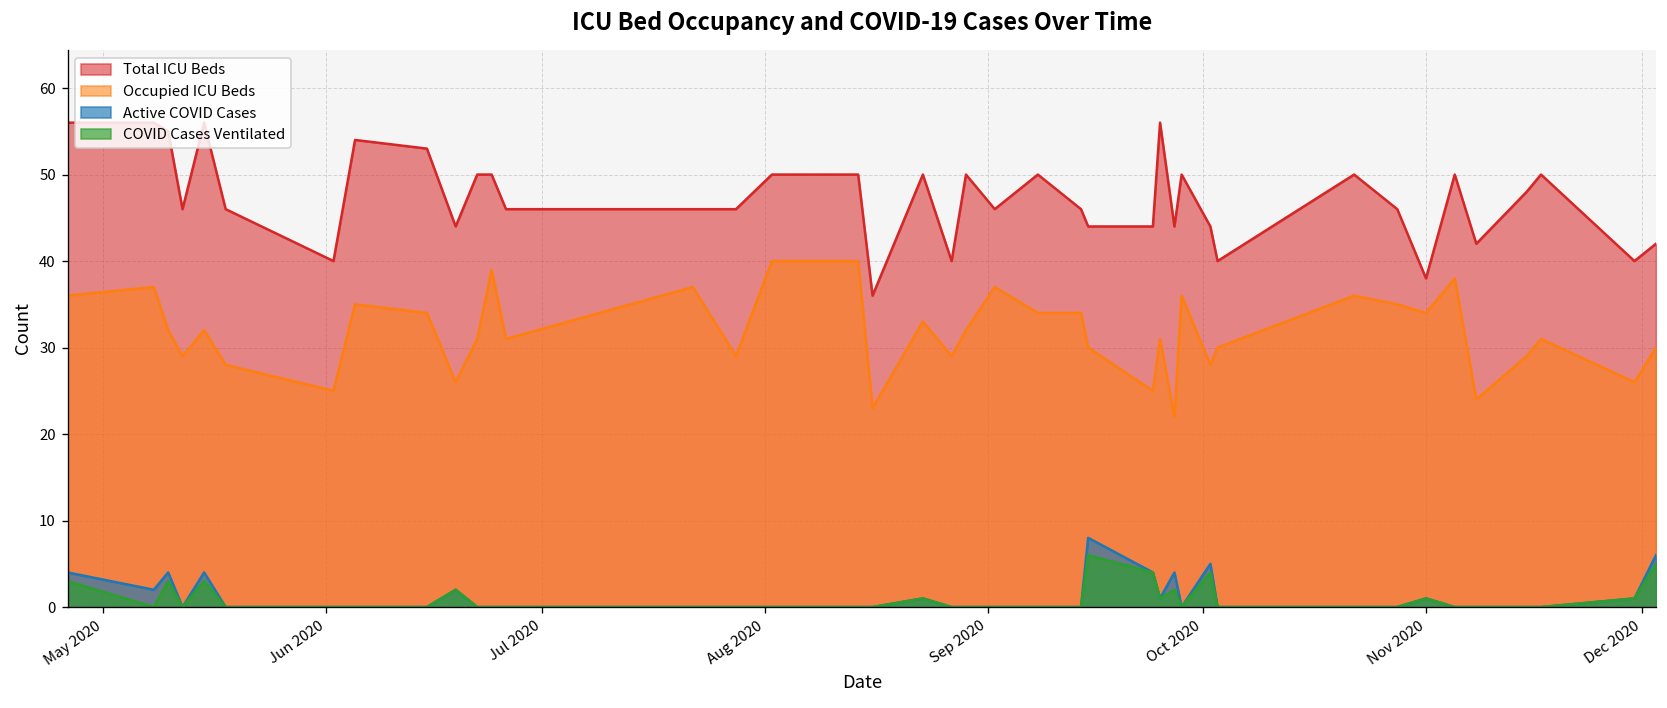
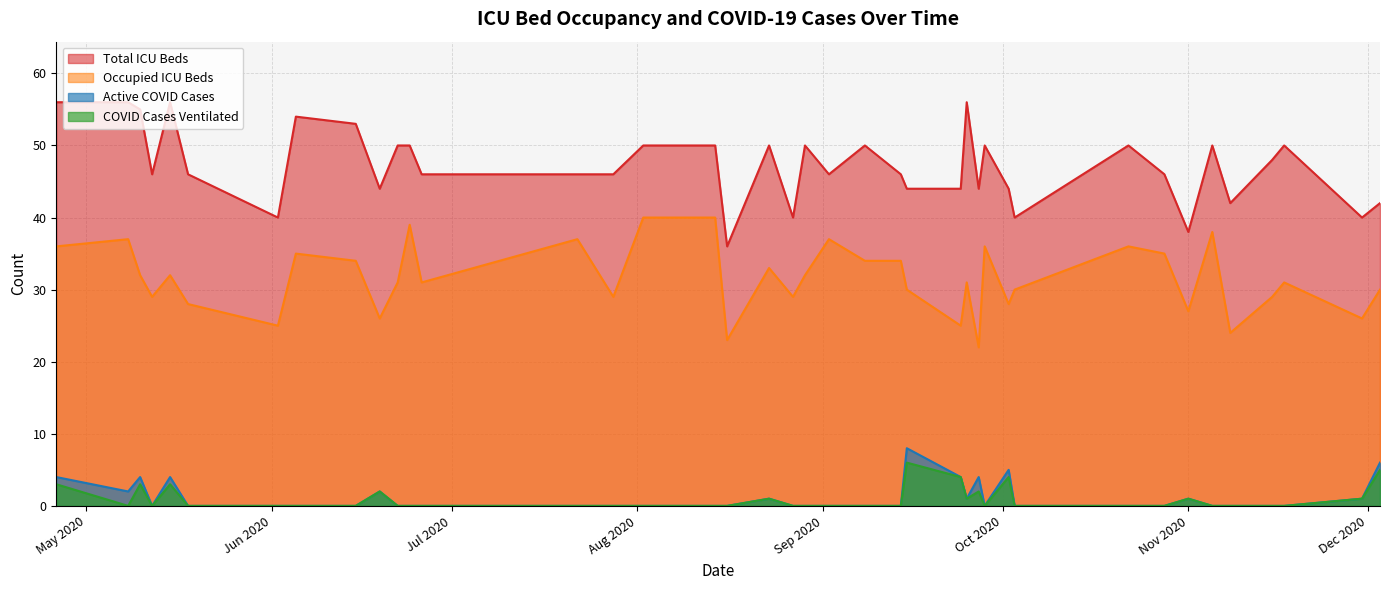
  {
    "Total ICU Beds": {
      "Nov 2020": 38
    },
    "Occupied ICU Beds": {
-     "Nov 2020": 34
+     "Nov 2020": 27
    }
  }
